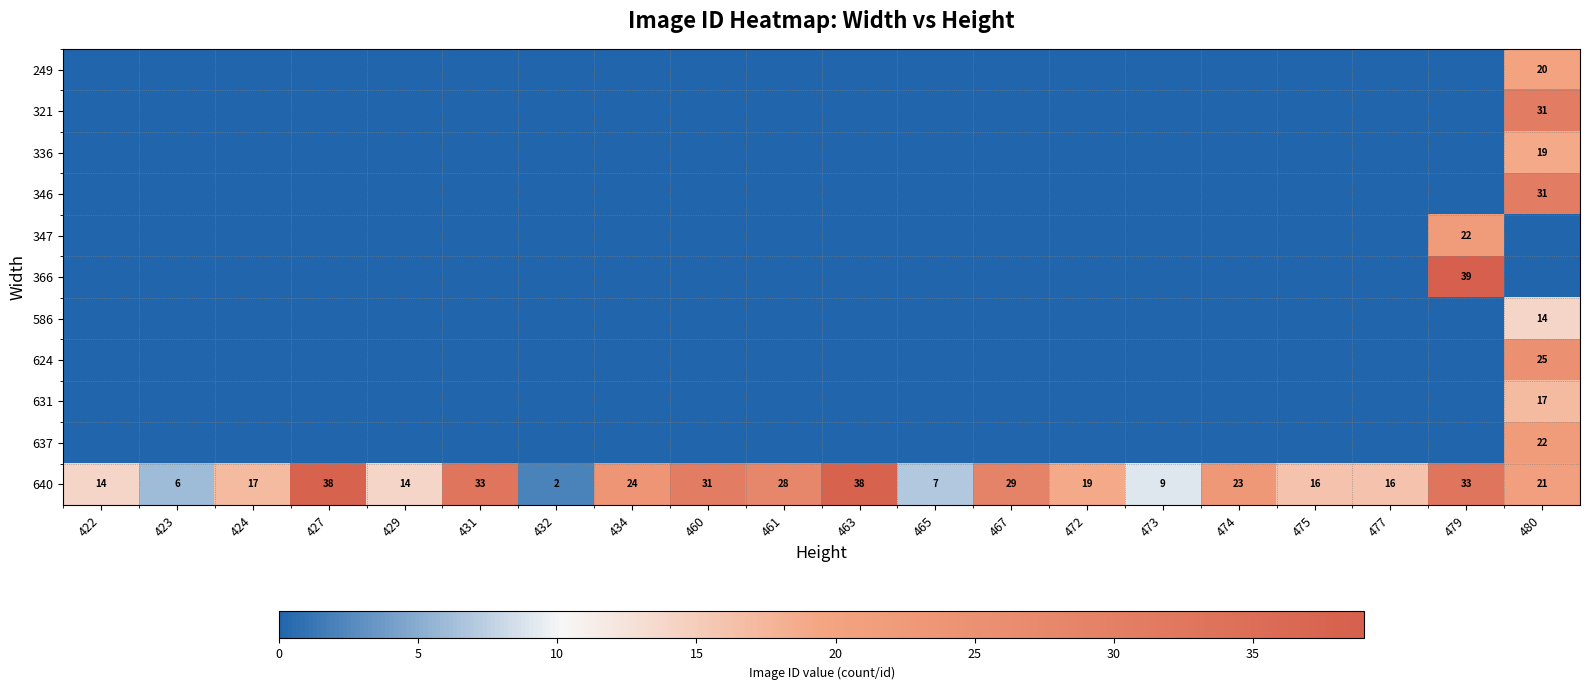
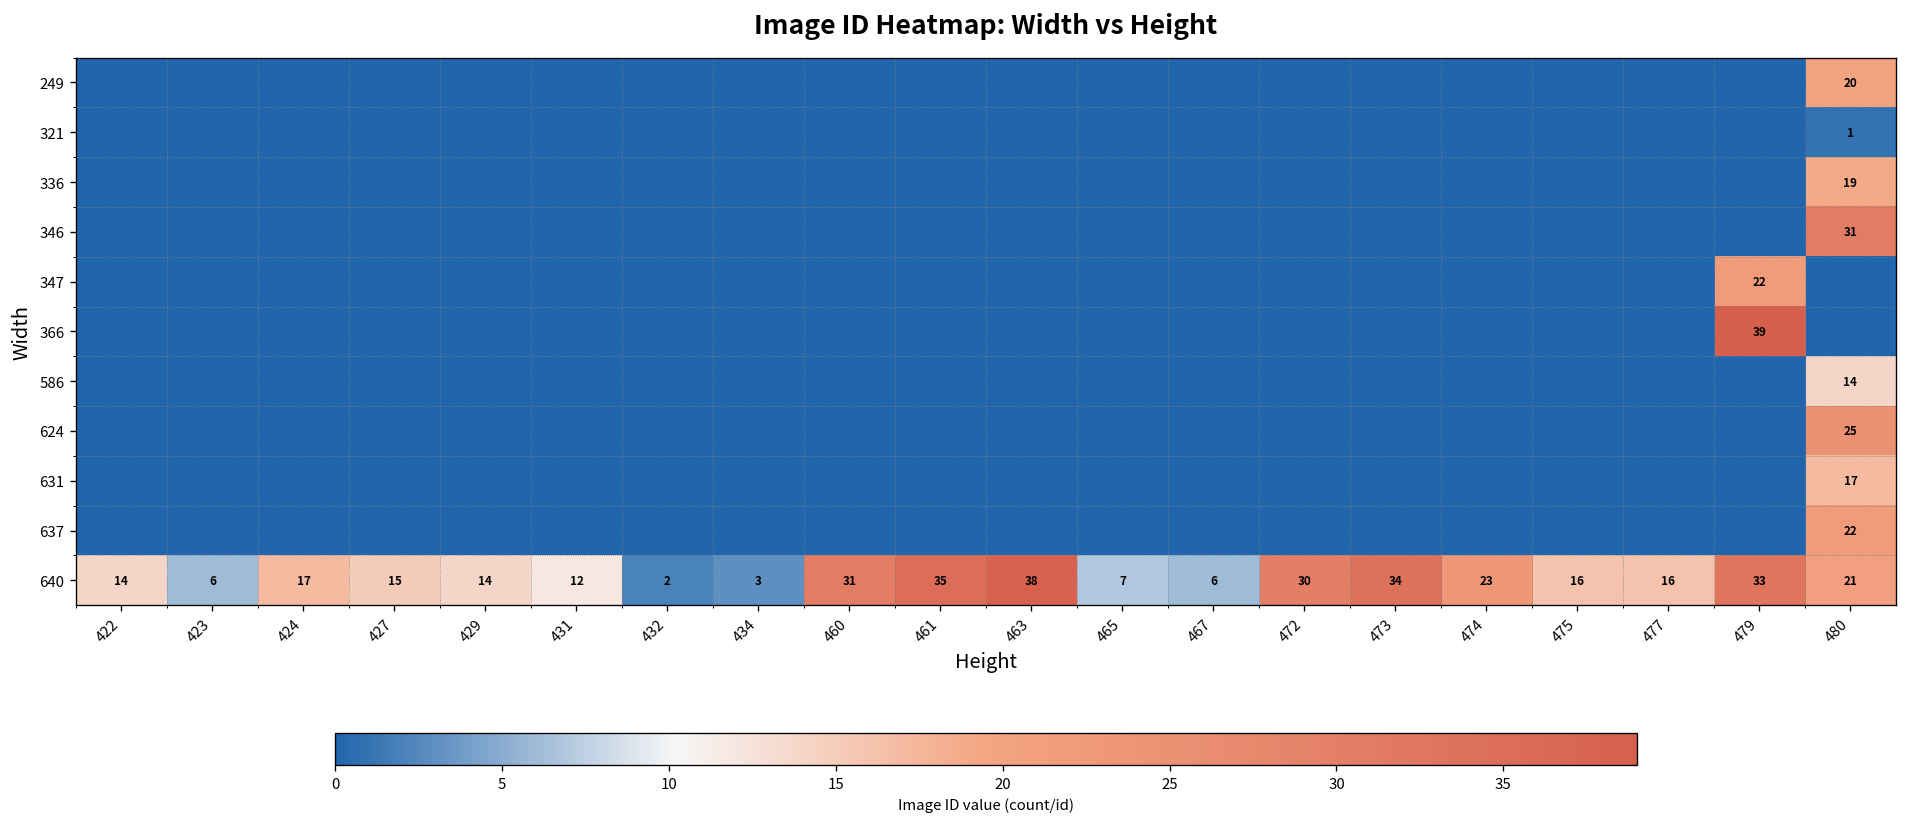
  {
    "249": {
      "480": 20
    },
    "321": {
-     "480": 31
+     "480": 1
    },
    "336": {
      "480": 19
    },
    "346": {
      "480": 31
    },
    "347": {
      "479": 22
    },
    "366": {
      "479": 39
    },
    "586": {
      "480": 14
    },
    "624": {
      "480": 25
    },
    "631": {
      "480": 17
    },
    "637": {
      "480": 22
    },
    "640": {
      "422": 14,
      "423": 6,
      "424": 17,
-     "427": 38,
+     "427": 15,
      "429": 14,
-     "431": 33,
+     "431": 12,
      "432": 2,
-     "434": 24,
+     "434": 3,
      "460": 31,
-     "461": 28,
+     "461": 35,
      "463": 38,
      "465": 7,
-     "467": 29,
-     "472": 19,
-     "473": 9,
+     "467": 6,
+     "472": 30,
+     "473": 34,
      "474": 23,
      "475": 16,
      "477": 16,
      "479": 33,
      "480": 21
    }
  }
